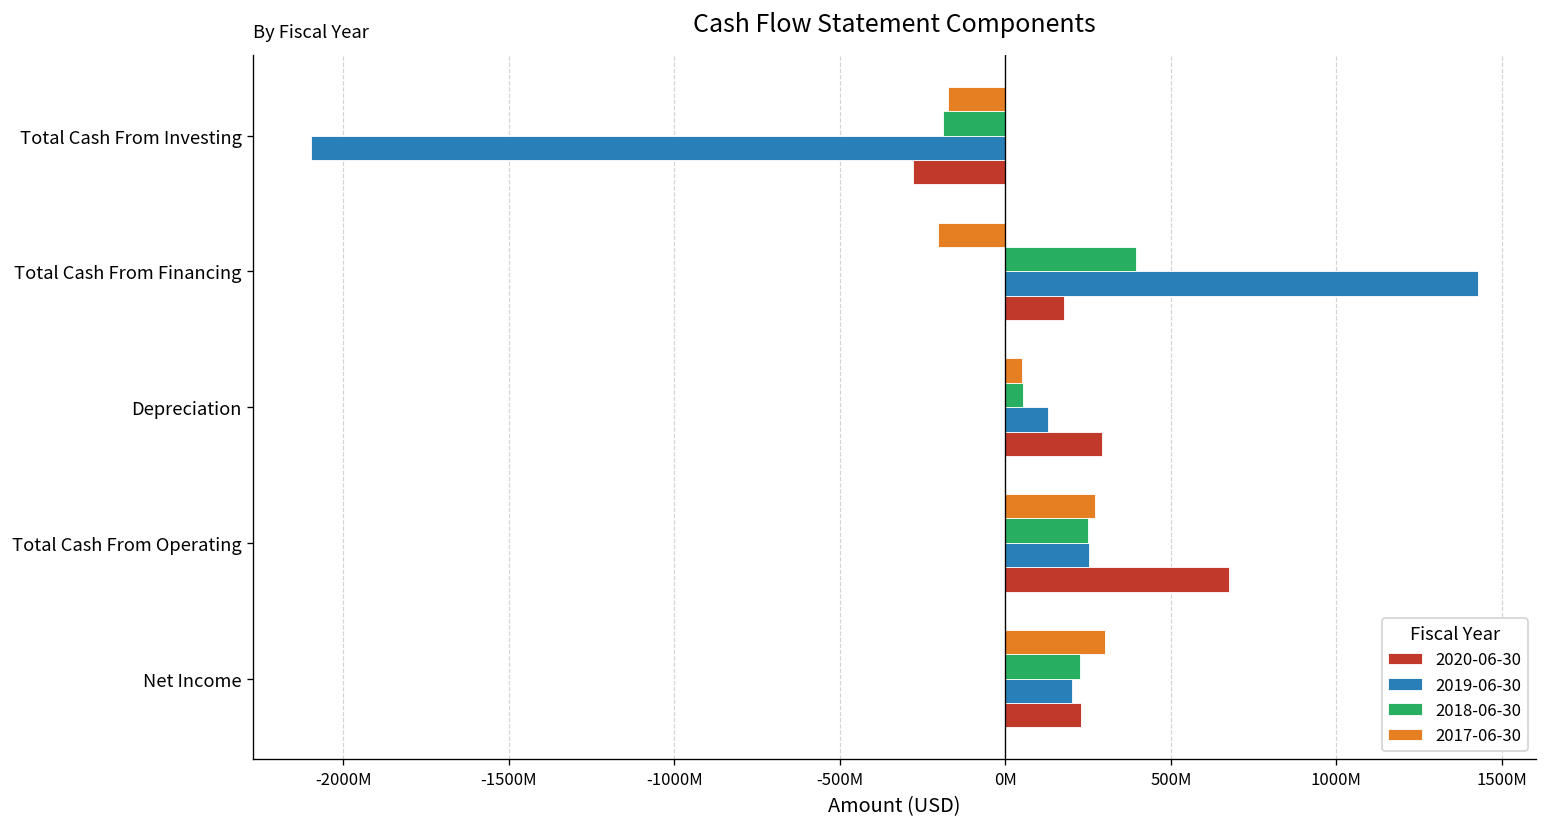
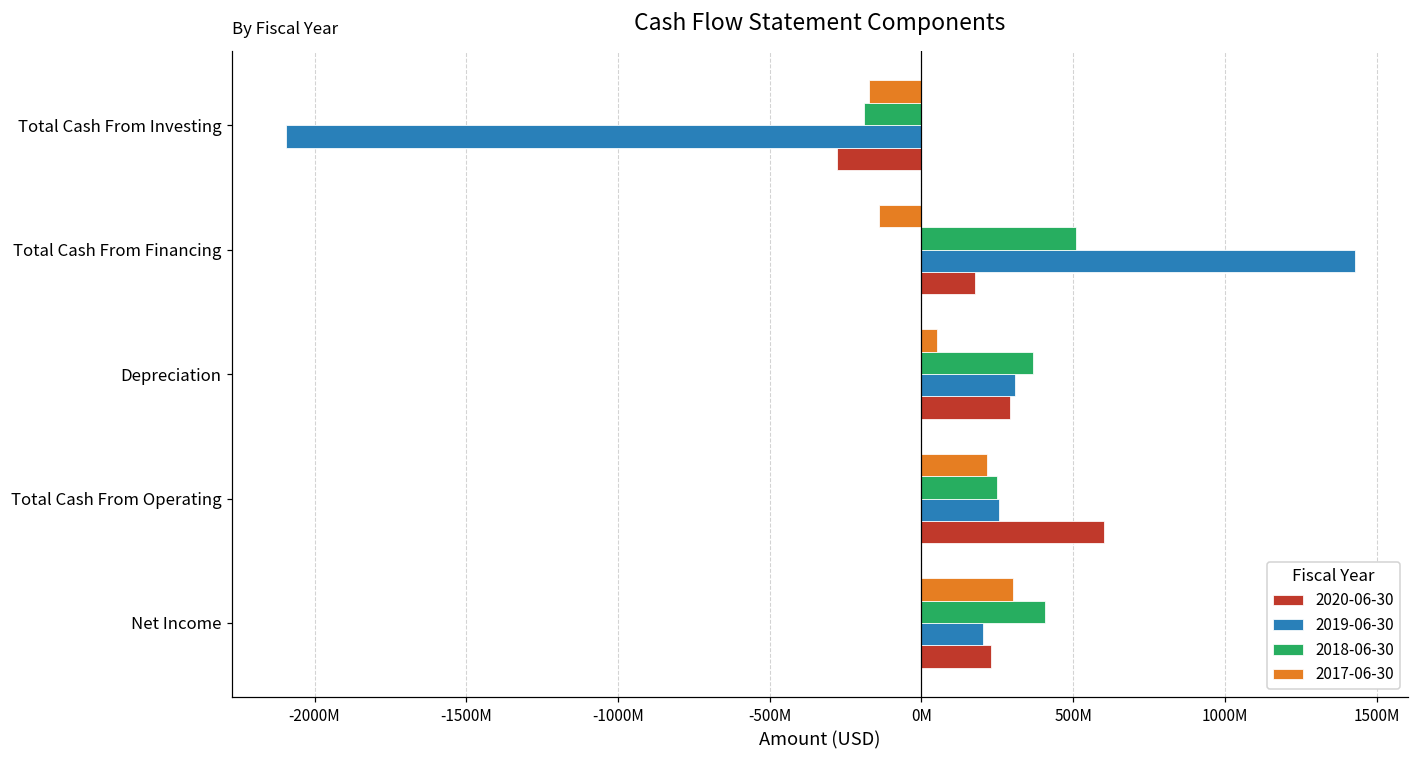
  {
    "2020-06-30": {
      "Total Cash From Investing": -280000000,
      "Total Cash From Financing": 180000000,
      "Depreciation": 290000000,
-     "Total Cash From Operating": 680000000,
+     "Total Cash From Operating": 600000000,
      "Net Income": 230000000
    },
    "2019-06-30": {
      "Total Cash From Investing": -2100000000,
      "Total Cash From Financing": 1430000000,
-     "Depreciation": 130000000,
+     "Depreciation": 310000000,
      "Total Cash From Operating": 250000000,
      "Net Income": 200000000
    },
    "2018-06-30": {
      "Total Cash From Investing": -190000000,
-     "Total Cash From Financing": 390000000,
-     "Depreciation": 50000000,
+     "Total Cash From Financing": 510000000,
+     "Depreciation": 370000000,
      "Total Cash From Operating": 250000000,
-     "Net Income": 220000000
+     "Net Income": 410000000
    },
    "2017-06-30": {
      "Total Cash From Investing": -170000000,
-     "Total Cash From Financing": -200000000,
+     "Total Cash From Financing": -140000000,
      "Depreciation": 50000000,
-     "Total Cash From Operating": 270000000,
+     "Total Cash From Operating": 210000000,
      "Net Income": 300000000
    }
  }
